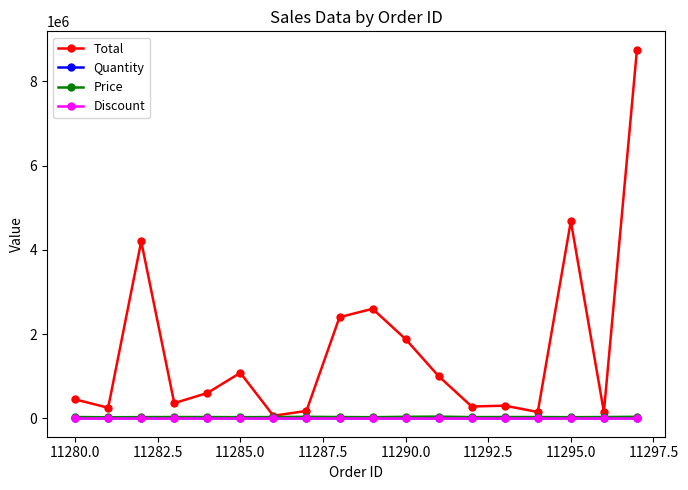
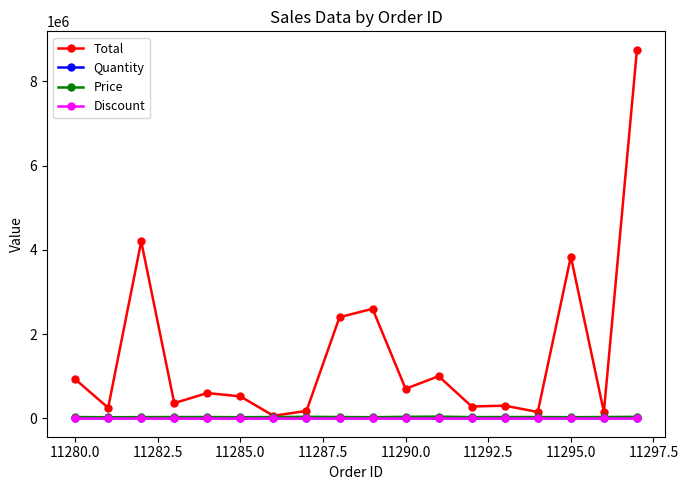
  {
    "Total": {
-     "11280.0": 500000,
-     "11285.0": 1100000,
-     "11290.0": 1900000,
-     "11295.0": 4700000
+     "11280.0": 900000,
+     "11285.0": 500000,
+     "11290.0": 700000,
+     "11295.0": 3800000
    }
  }
